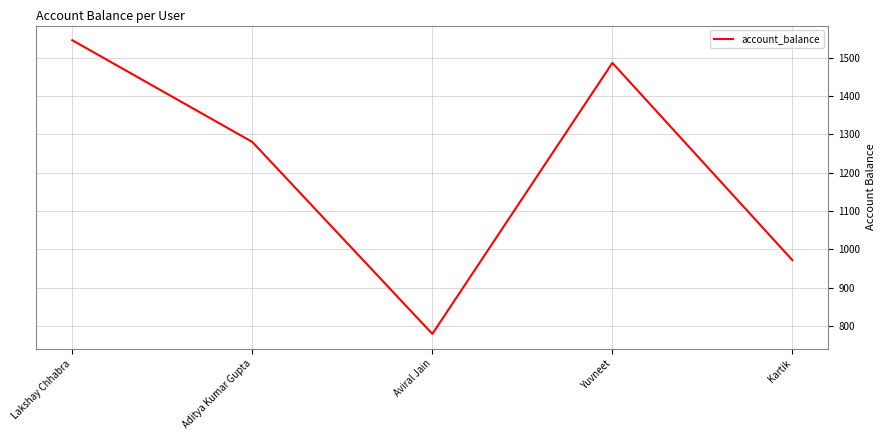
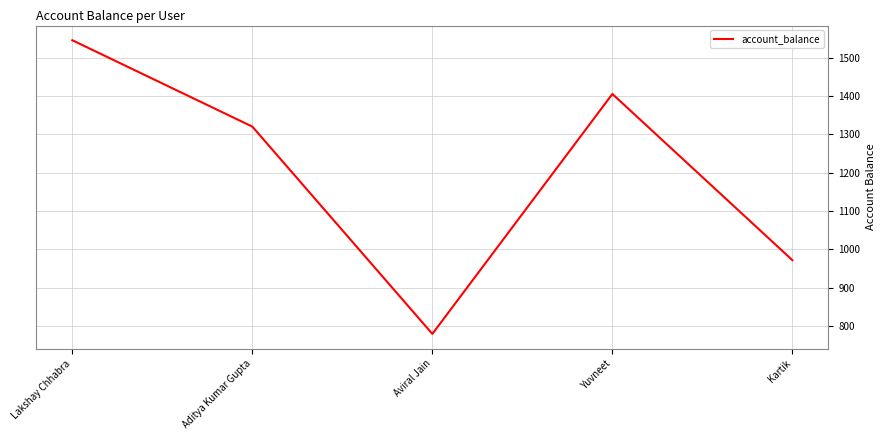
  {
    "Lakshay Chhabra": 1550,
-   "Aditya Kumar Gupta": 1280,
+   "Aditya Kumar Gupta": 1320,
    "Aviral Jain": 780,
-   "Yuvneet": 1490,
+   "Yuvneet": 1410,
    "Kartik": 970
  }
